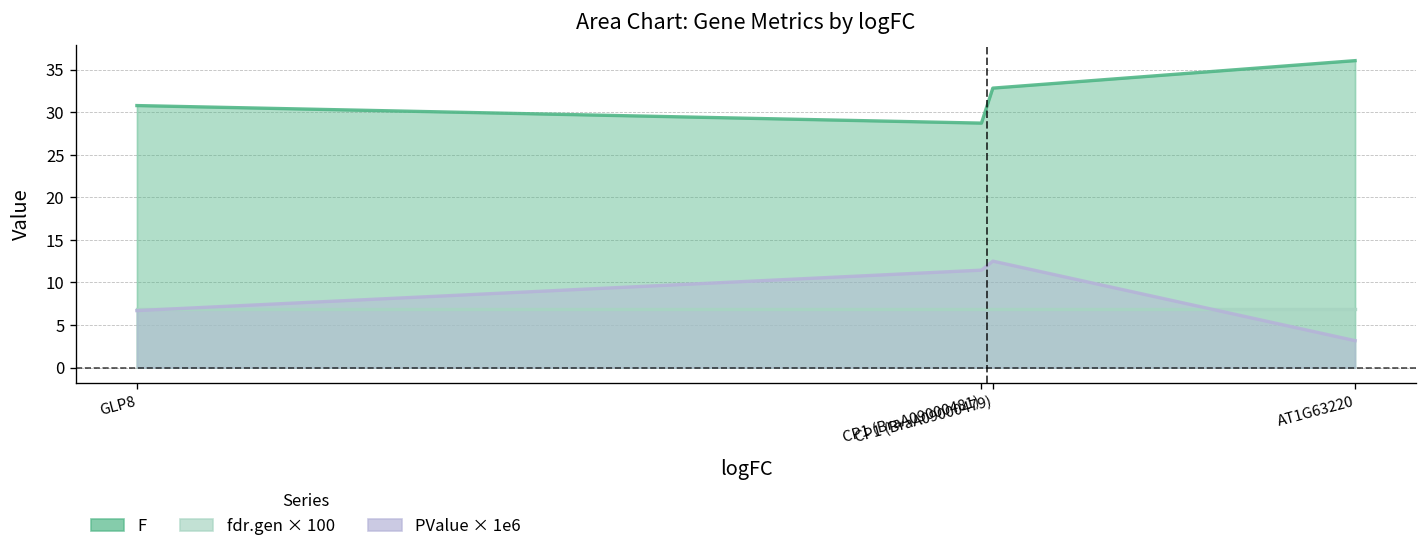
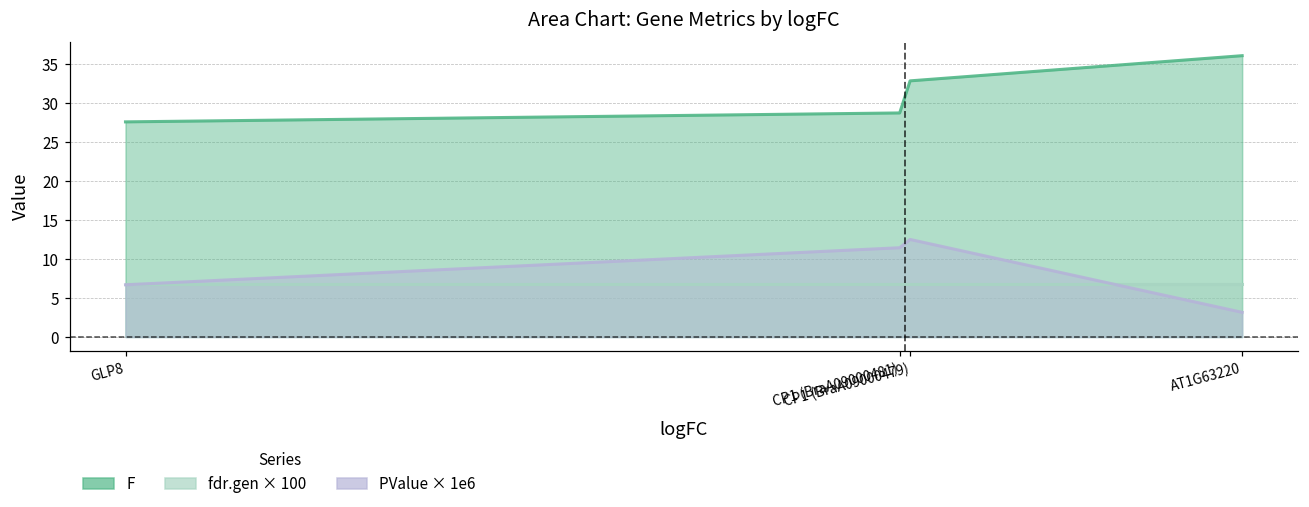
  {
    "F": {
-     "GLP8": 31,
+     "GLP8": 28,
      "CP1 (BraA09000481)": 29,
      "CP1 (BraA09000479)": 33,
      "AT1G63220": 36
    }
  }
